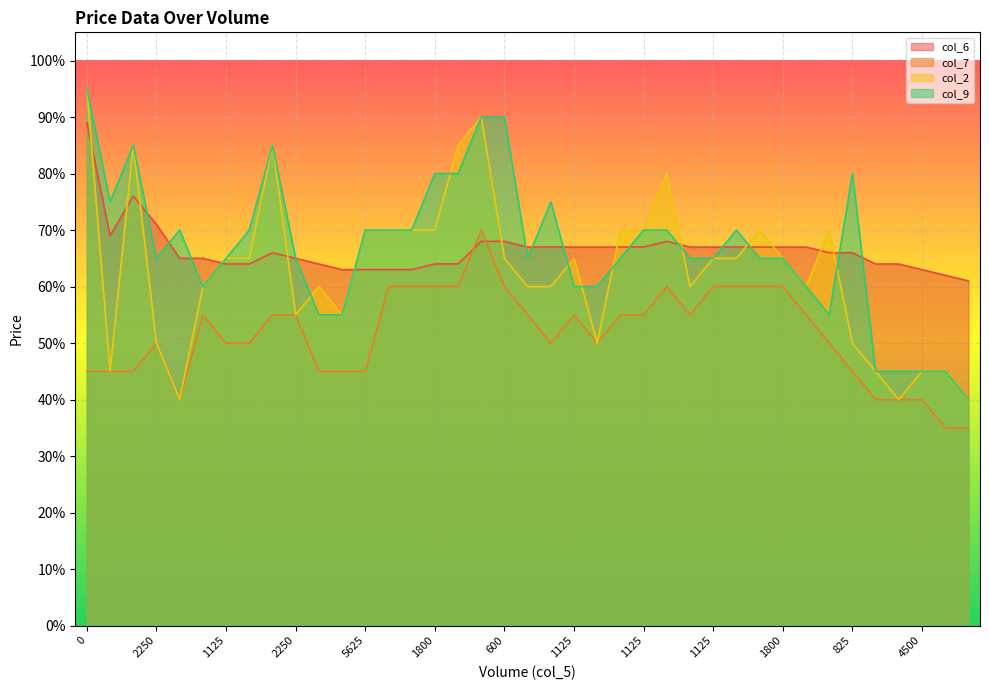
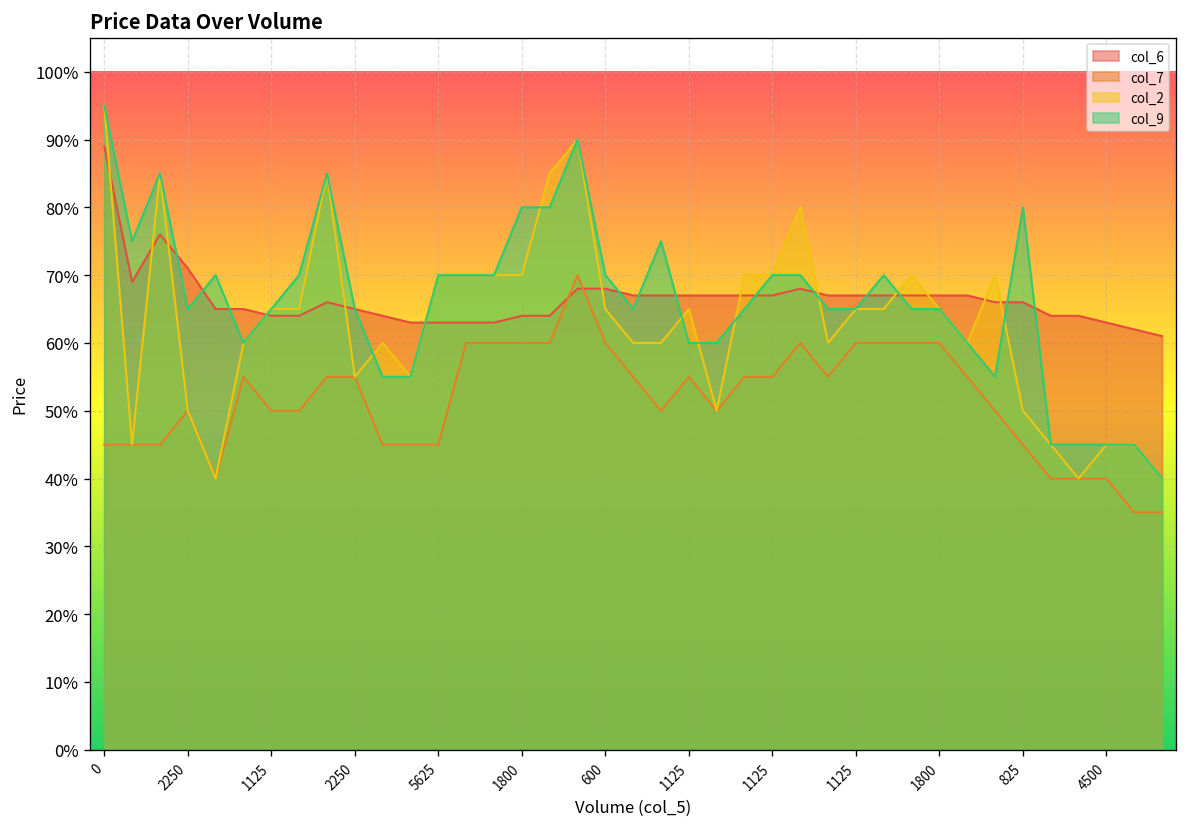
  {
    "col_9": {
-     "600": "90%",
+     "600": "70%",
      "825": "80%"
    }
  }
